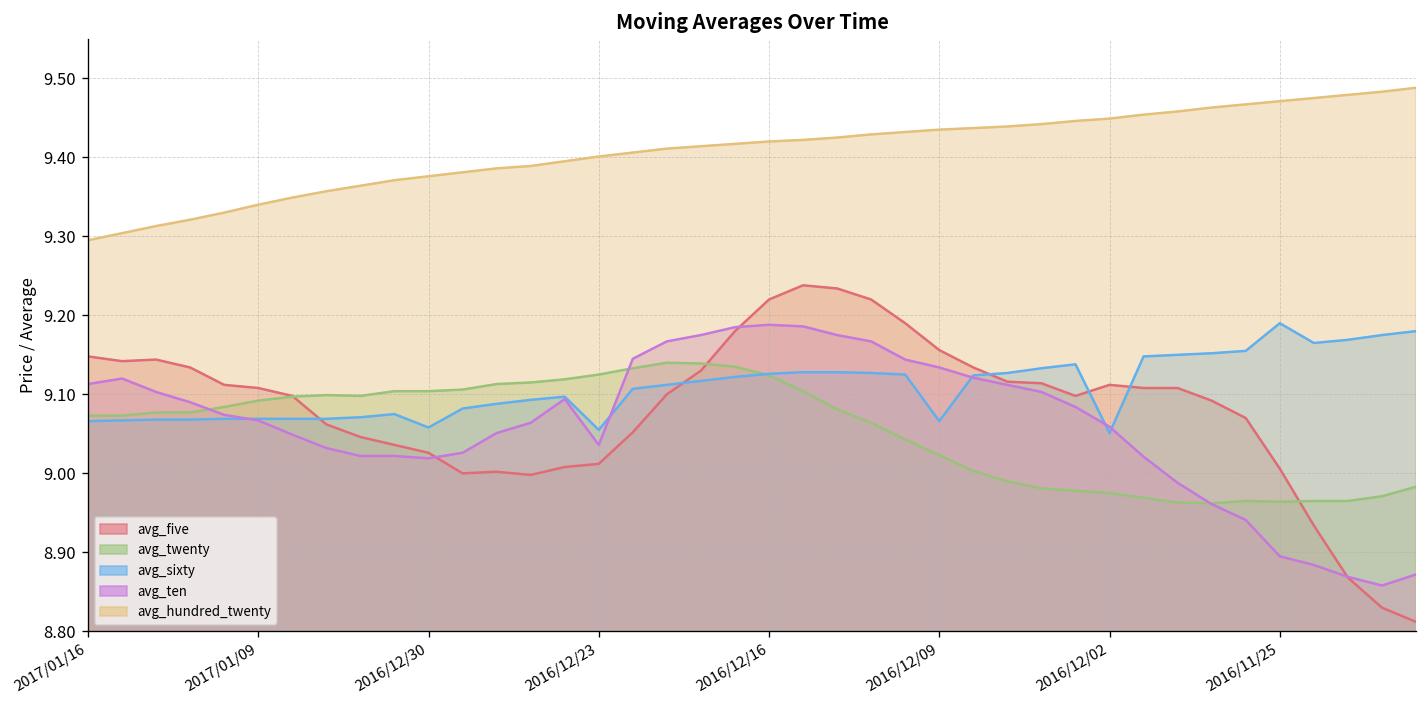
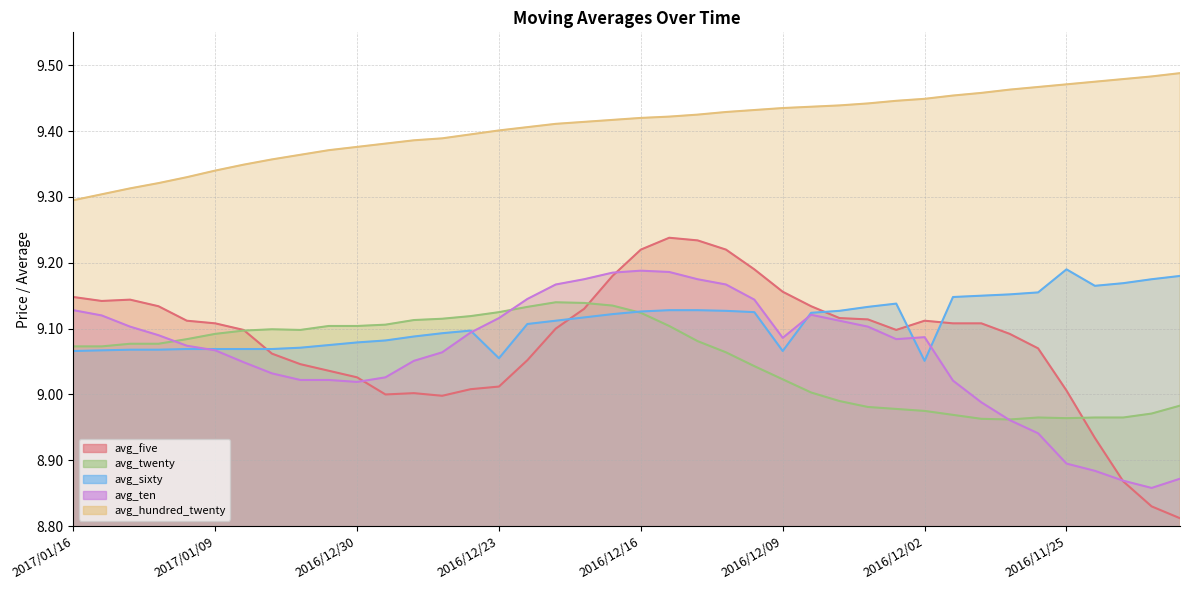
  {
    "avg_sixty": {
      "2017/01/16": 9.07,
-     "2016/12/30": 9.06,
+     "2016/12/30": 9.08,
      "2016/12/23": 9.06,
      "2016/12/09": 9.07,
      "2016/12/02": 9.05,
      "2016/11/25": 9.19
    },
    "avg_ten": {
-     "2017/01/16": 9.11,
+     "2017/01/16": 9.13,
      "2016/12/30": 9.02,
-     "2016/12/23": 9.04,
+     "2016/12/23": 9.12,
      "2016/12/16": 9.19,
-     "2016/12/09": 9.13,
-     "2016/12/02": 9.06,
+     "2016/12/09": 9.09,
+     "2016/12/02": 9.09,
      "2016/11/25": 8.90
    }
  }
